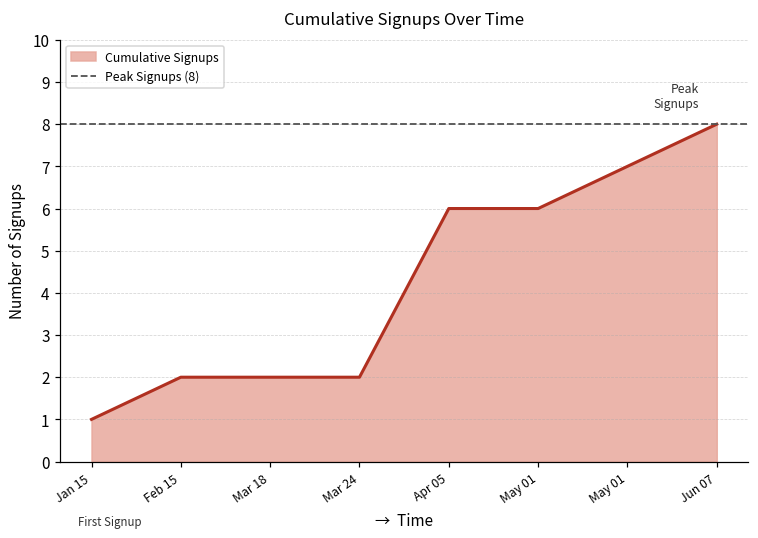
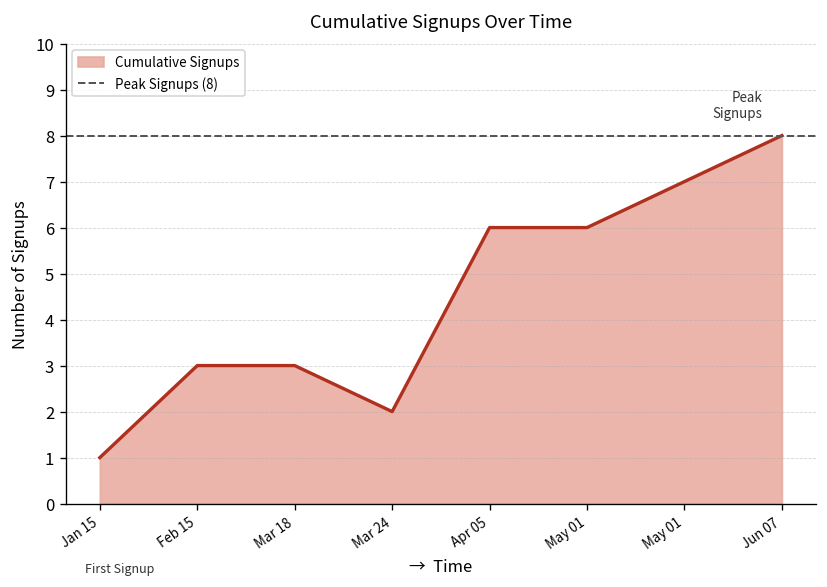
  {
    "Jan 15": 1,
-   "Feb 15": 2,
-   "Mar 18": 2,
+   "Feb 15": 3,
+   "Mar 18": 3,
    "Mar 24": 2,
    "Apr 05": 6,
    "Jun 07": 8
  }
